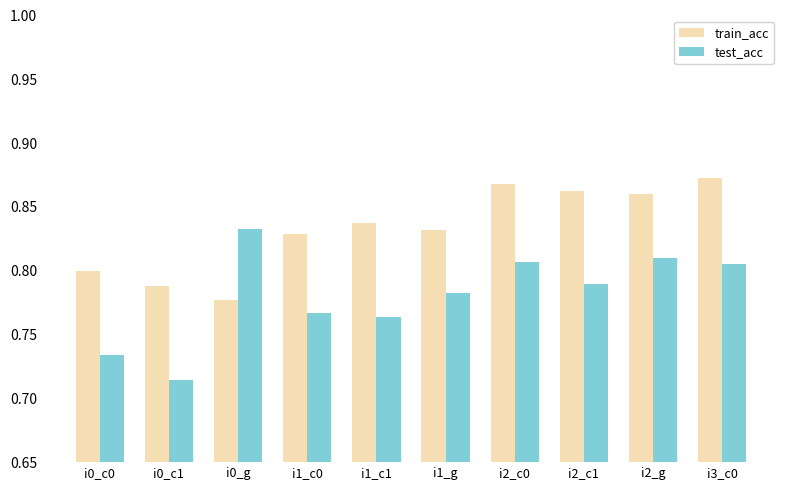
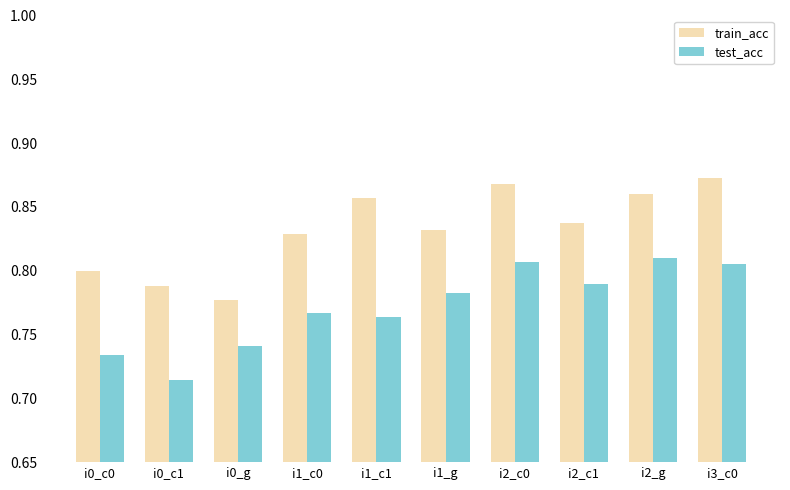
  {
    "train_acc": {
      "i0_c0": 0.800,
      "i0_c1": 0.788,
      "i0_g": 0.777,
      "i1_c0": 0.829,
-     "i1_c1": 0.838,
+     "i1_c1": 0.857,
      "i1_g": 0.832,
      "i2_c0": 0.868,
-     "i2_c1": 0.863,
+     "i2_c1": 0.837,
      "i2_g": 0.860,
      "i3_c0": 0.873
    },
    "test_acc": {
      "i0_c0": 0.734,
      "i0_c1": 0.715,
-     "i0_g": 0.833,
+     "i0_g": 0.741,
      "i1_c0": 0.767,
      "i1_c1": 0.764,
      "i1_g": 0.783,
      "i2_c0": 0.807,
      "i2_c1": 0.790,
      "i2_g": 0.810,
      "i3_c0": 0.805
    }
  }
